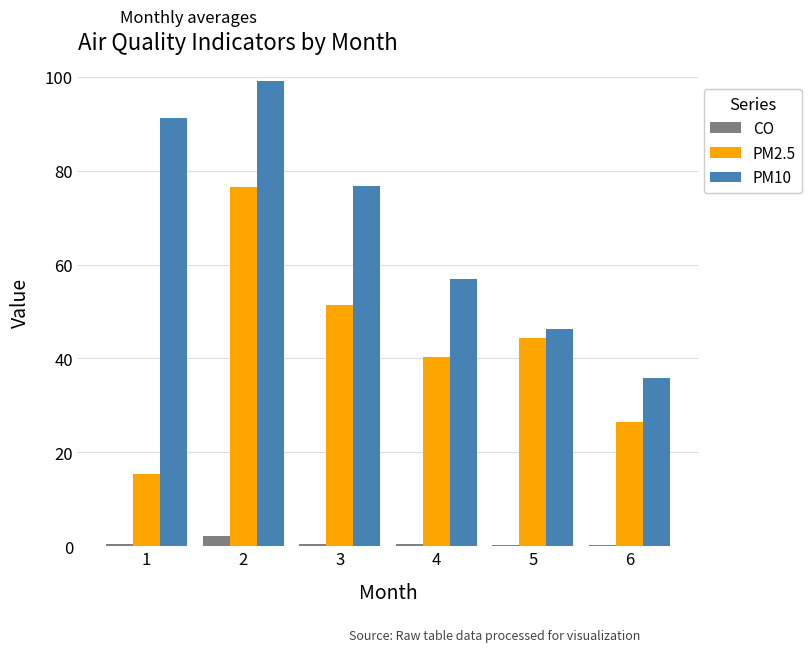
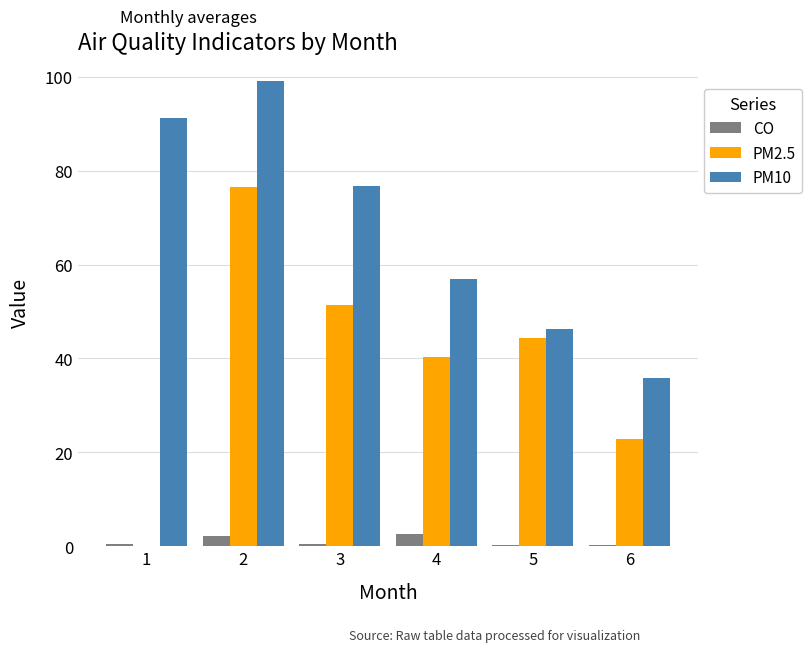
  {
    "CO": {
      "1": 1,
      "2": 2,
      "3": 1,
-     "4": 0
+     "4": 3
    },
    "PM2.5": {
-     "1": 15,
+     "1": 0,
      "2": 77,
      "3": 51,
      "4": 40,
      "5": 44,
-     "6": 26
+     "6": 23
    },
    "PM10": {
      "1": 91,
      "2": 99,
      "3": 77,
      "4": 57,
      "5": 46,
      "6": 36
    }
  }
